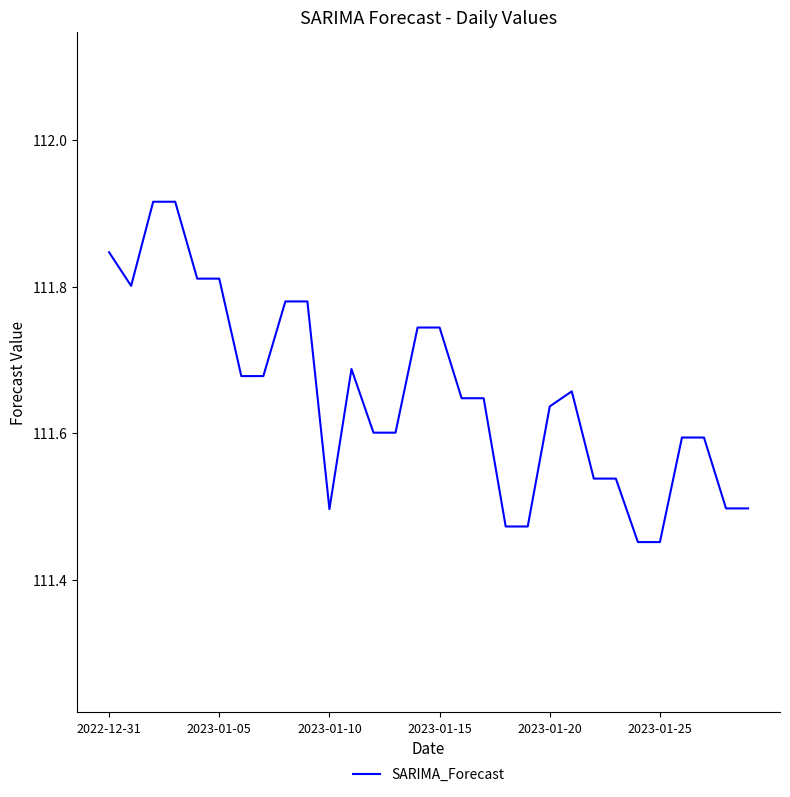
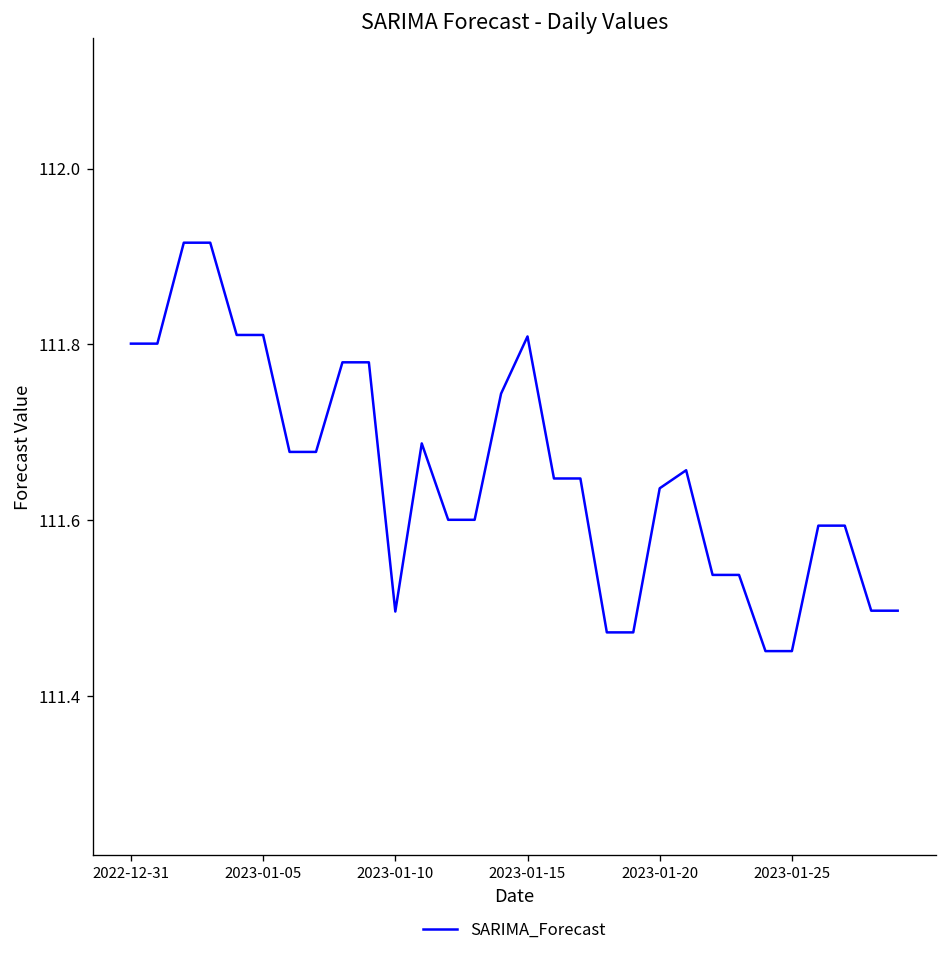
  {
-   "2022-12-31": 111.85,
+   "2022-12-31": 111.80,
    "2023-01-05": 111.81,
    "2023-01-10": 111.50,
-   "2023-01-15": 111.74,
+   "2023-01-15": 111.81,
    "2023-01-20": 111.64,
    "2023-01-25": 111.45
  }
